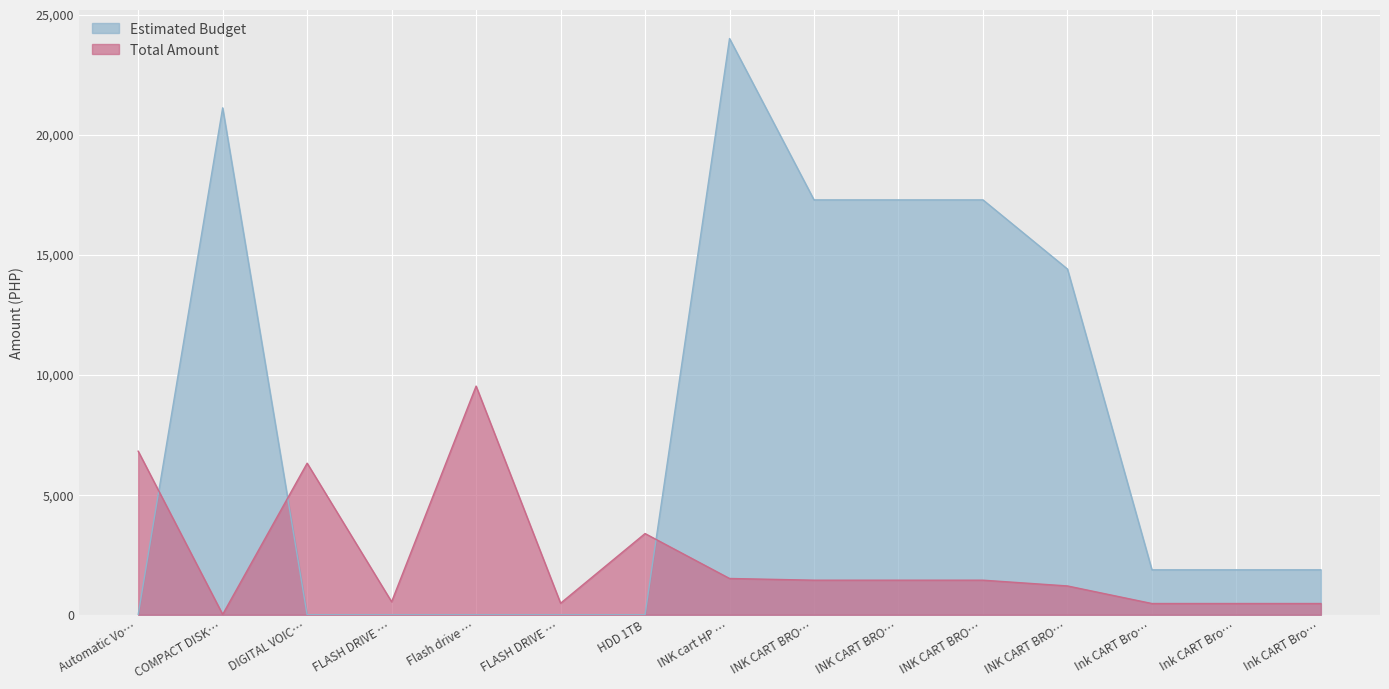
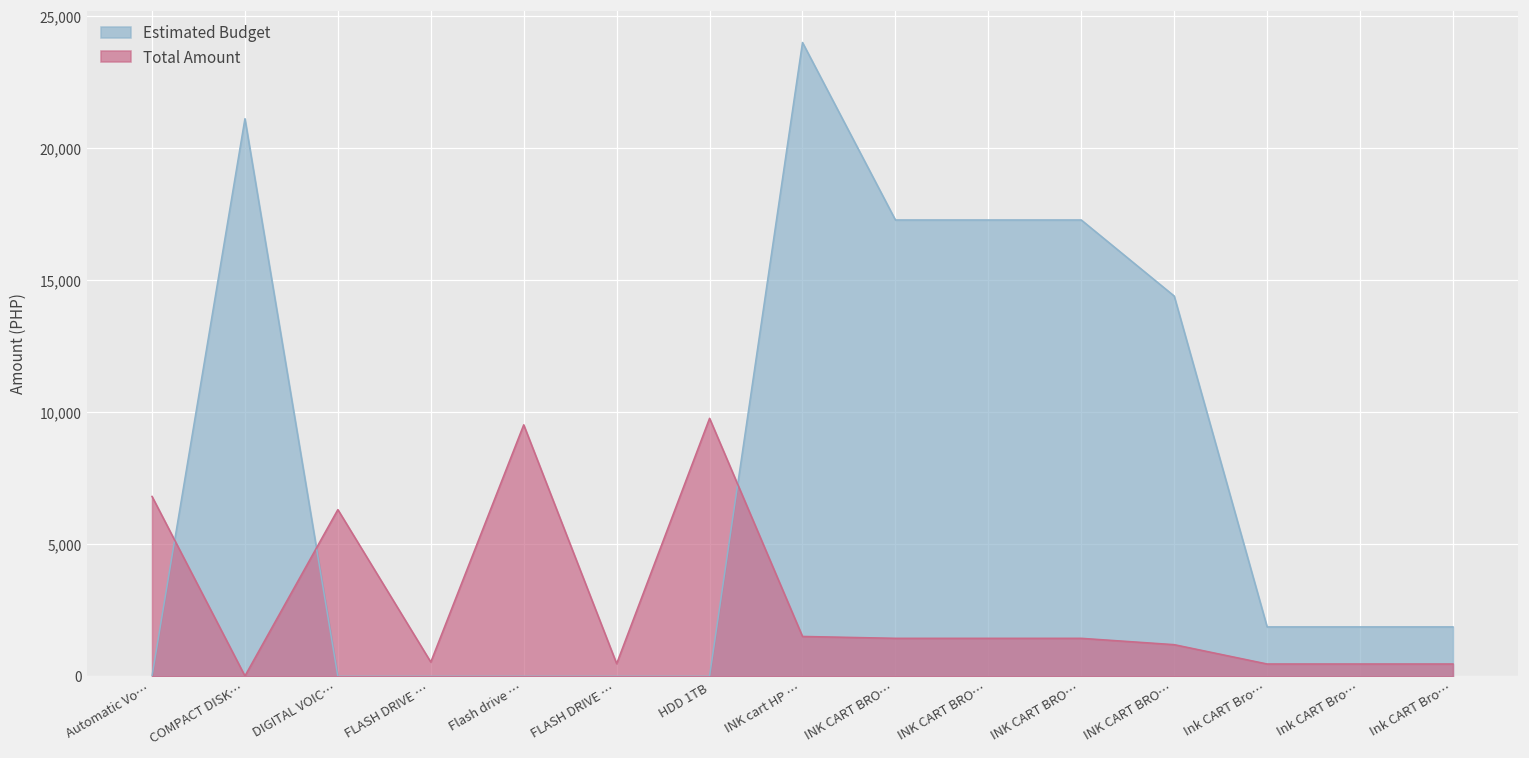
  {
    "Estimated Budget": {
      "Automatic Vo…": "0",
      "COMPACT DISK…": "21,100",
      "DIGITAL VOIC…": "0",
      "Flash drive …": "0",
      "HDD 1TB": "0",
      "INK cart HP …": "24,000"
    },
    "Total Amount": {
      "Automatic Vo…": "6,800",
      "COMPACT DISK…": "0",
      "DIGITAL VOIC…": "6,300",
      "Flash drive …": "9,500",
-     "HDD 1TB": "3,400",
+     "HDD 1TB": "9,800",
      "INK cart HP …": "1,500"
    }
  }
